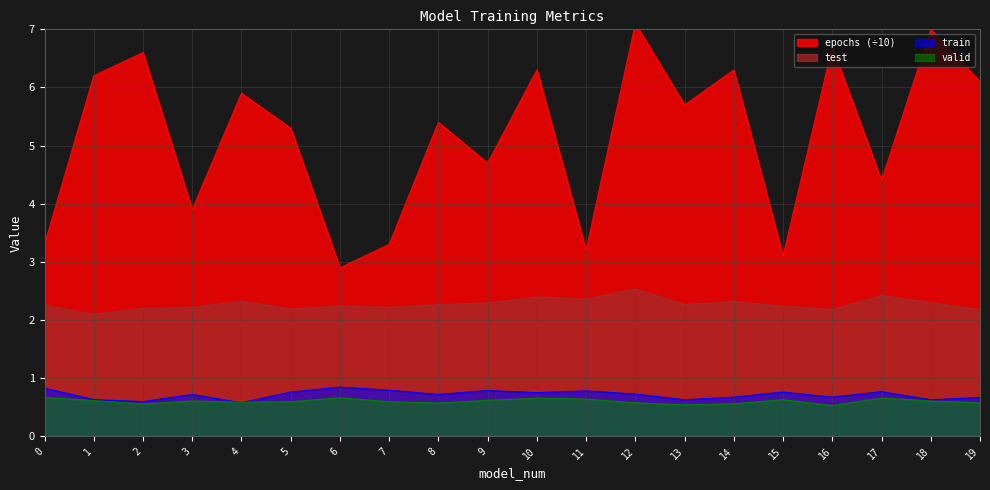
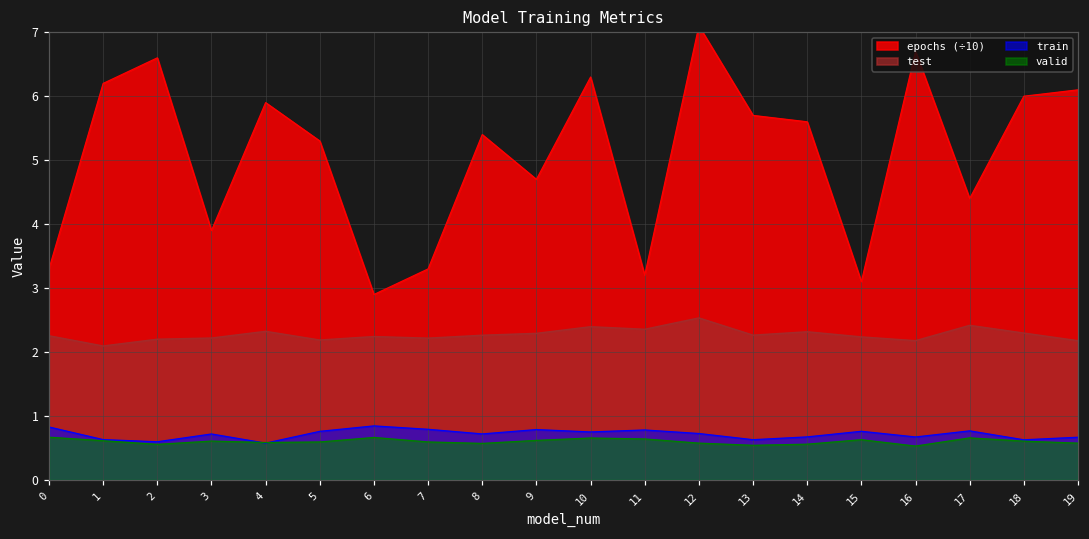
  {
    "epochs (÷10)": {
      "0": 3.3,
      "1": 6.2,
      "2": 6.6,
      "3": 3.9,
      "4": 5.9,
      "5": 5.3,
      "6": 2.9,
      "7": 3.3,
      "8": 5.4,
      "9": 4.7,
      "10": 6.3,
      "11": 3.2,
      "13": 5.7,
-     "14": 6.3,
+     "14": 5.6,
      "15": 3.1,
      "17": 4.4,
-     "18": 7.0,
+     "18": 6.0,
      "19": 6.1
    },
    "test": {
      "0": 2.3,
      "1": 2.1,
      "2": 2.2,
      "3": 2.2,
      "4": 2.3,
      "5": 2.2,
      "6": 2.2,
      "7": 2.2,
      "8": 2.3,
      "9": 2.3,
      "10": 2.4,
      "11": 2.4,
      "12": 2.5,
      "13": 2.3,
      "14": 2.3,
      "15": 2.2,
      "16": 2.2,
      "17": 2.4,
      "18": 2.3,
      "19": 2.2
    },
    "train": {
      "0": 0.8,
      "3": 0.7,
      "5": 0.8,
      "6": 0.8,
      "7": 0.8,
      "8": 0.7,
      "9": 0.8,
      "10": 0.8,
      "11": 0.8,
      "12": 0.7,
      "13": 0.6,
      "14": 0.7,
      "15": 0.8,
      "16": 0.7,
      "17": 0.8,
      "19": 0.7
    },
    "valid": {
      "0": 0.7,
      "3": 0.6,
      "5": 0.6,
      "6": 0.7,
      "7": 0.6,
      "8": 0.6,
      "9": 0.6,
      "10": 0.7,
      "11": 0.6,
      "12": 0.6,
      "13": 0.5,
      "14": 0.6,
      "15": 0.6,
      "16": 0.5,
      "17": 0.7,
      "19": 0.6
    }
  }
